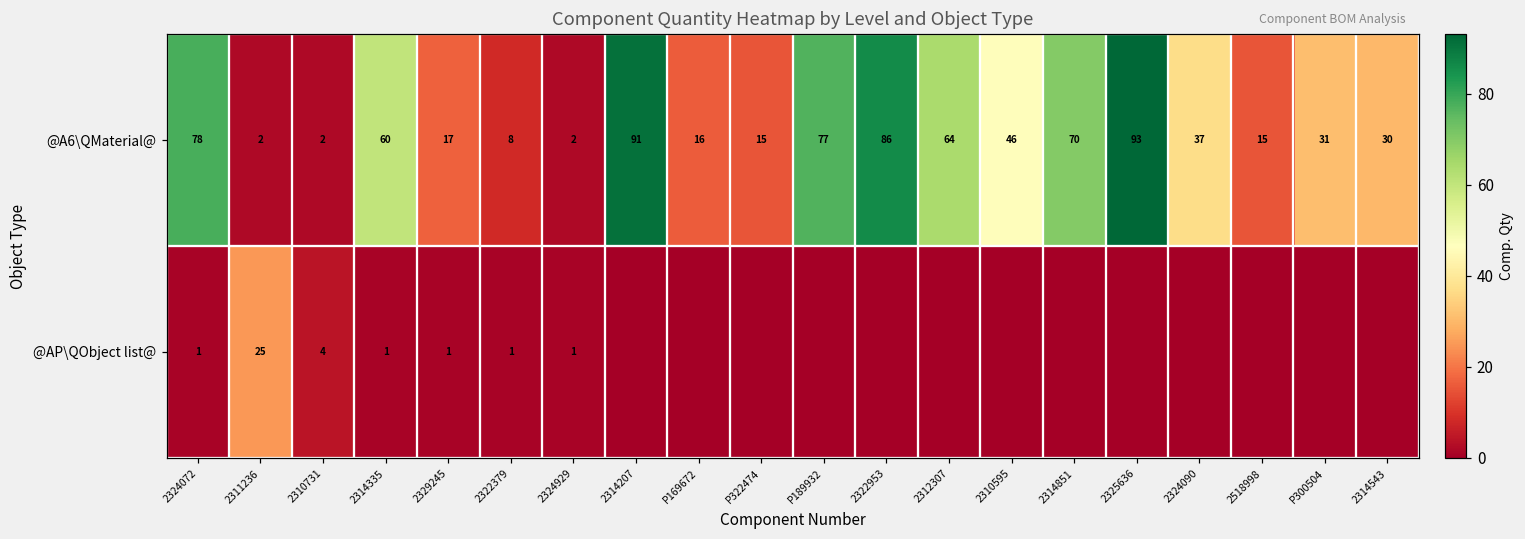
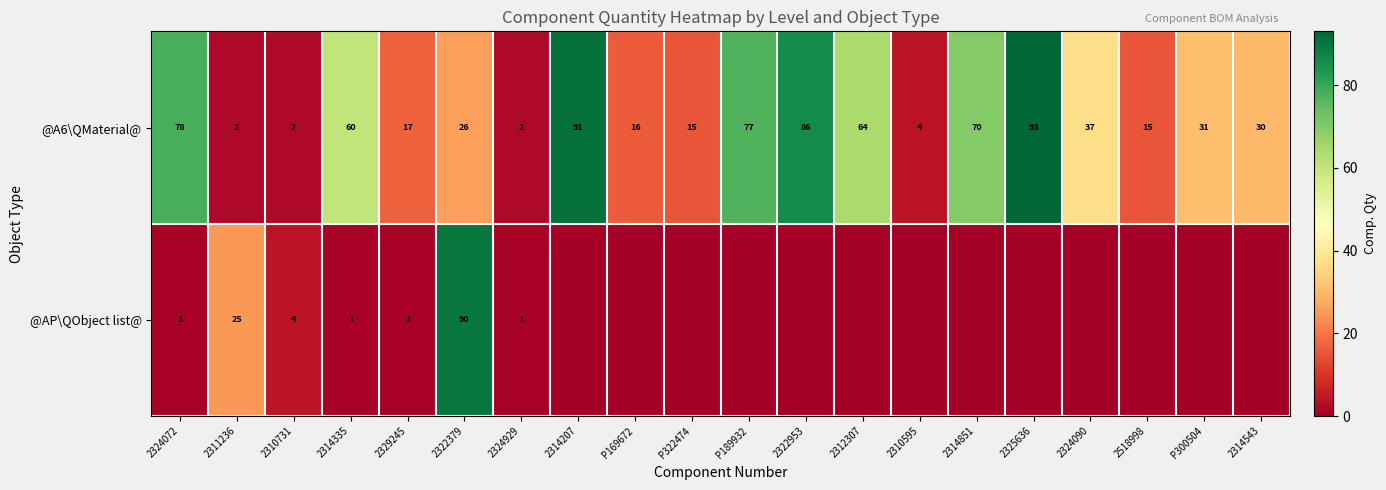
  {
    "@A6\\QMaterial@": {
      "2324072": 78,
      "2311236": 2,
      "2310731": 2,
      "2314335": 60,
      "2329245": 17,
-     "2322379": 8,
+     "2322379": 26,
      "2324929": 2,
      "2314207": 91,
      "P169672": 16,
      "P322474": 15,
      "P189932": 77,
      "2322953": 86,
      "2312307": 64,
-     "2310595": 46,
+     "2310595": 4,
      "2314851": 70,
      "2325636": 93,
      "2324090": 37,
      "2518998": 15,
      "P300504": 31,
      "2314543": 30
    },
    "@AP\\QObject list@": {
      "2324072": 1,
      "2311236": 25,
      "2310731": 4,
      "2314335": 1,
      "2329245": 1,
-     "2322379": 1,
+     "2322379": 90,
      "2324929": 1
    }
  }
